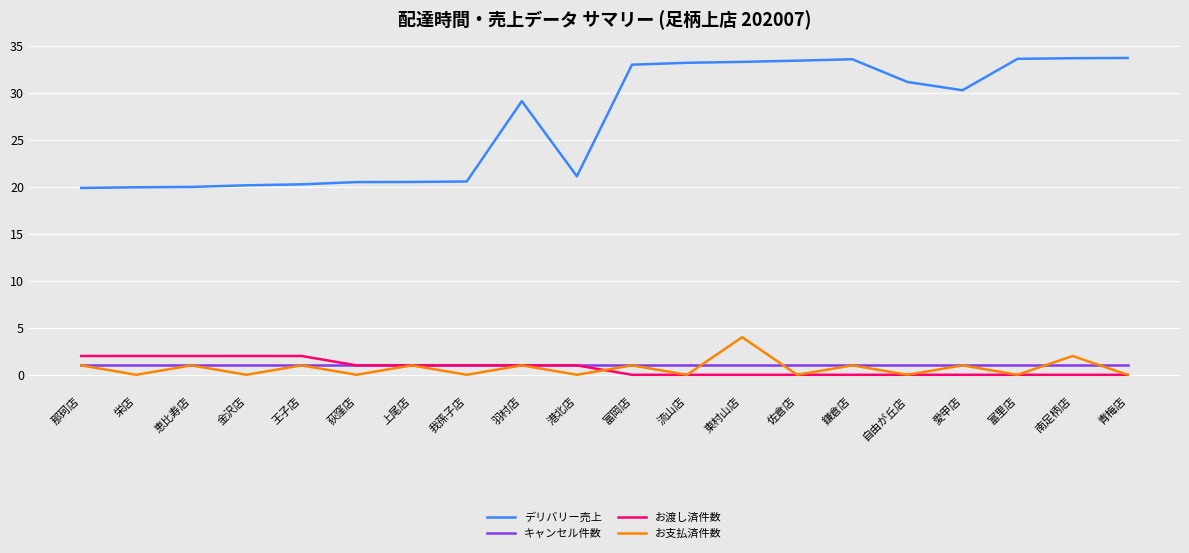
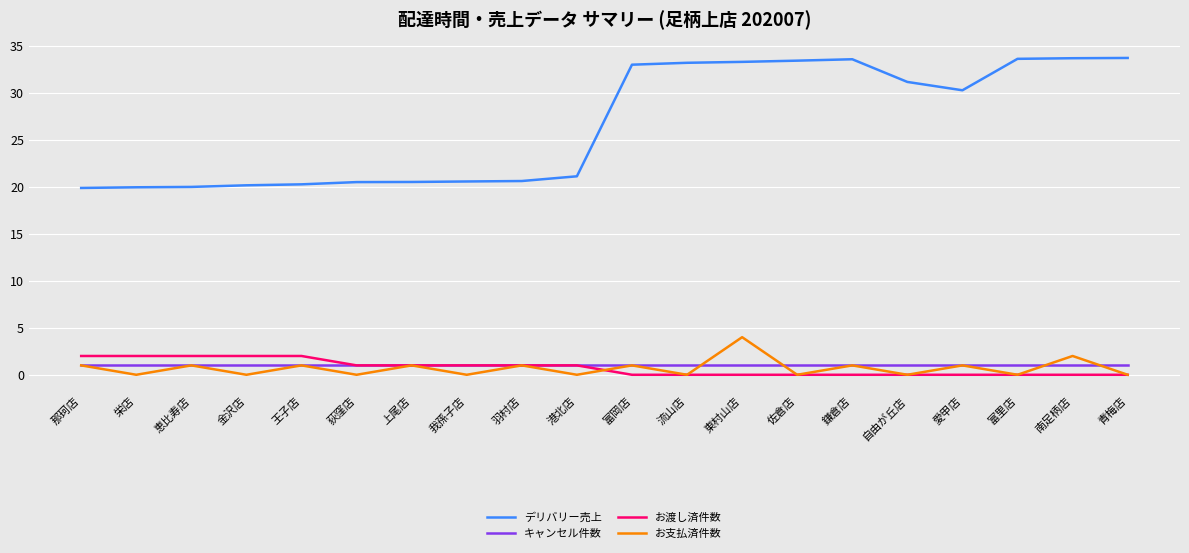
  {
    "デリバリー売上": {
      "那珂店": 20,
      "栄店": 20,
      "恵比寿店": 20,
      "金沢店": 20,
      "王子店": 20,
      "荻窪店": 21,
      "上尾店": 21,
      "我孫子店": 21,
-     "羽村店": 29,
+     "羽村店": 21,
      "港北店": 21,
      "富岡店": 33,
      "流山店": 33,
      "東村山店": 33,
      "佐倉店": 33,
      "鎌倉店": 34,
      "自由が丘店": 31,
      "愛甲店": 30,
      "富里店": 34,
      "南足柄店": 34,
      "青梅店": 34
    },
    "キャンセル件数": {
      "栄店": 1,
      "金沢店": 1,
      "流山店": 1,
      "東村山店": 1,
      "佐倉店": 1,
      "自由が丘店": 1,
      "富里店": 1,
      "南足柄店": 1,
      "青梅店": 1
    },
    "お渡し済件数": {
      "那珂店": 2,
      "栄店": 2,
      "恵比寿店": 2,
      "金沢店": 2,
      "王子店": 2,
      "富岡店": 0,
      "東村山店": 0,
      "鎌倉店": 0,
      "愛甲店": 0,
      "南足柄店": 0
    },
    "お支払済件数": {
      "栄店": 0,
      "金沢店": 0,
      "荻窪店": 0,
      "我孫子店": 0,
      "港北店": 0,
      "東村山店": 4,
      "南足柄店": 2
    }
  }
